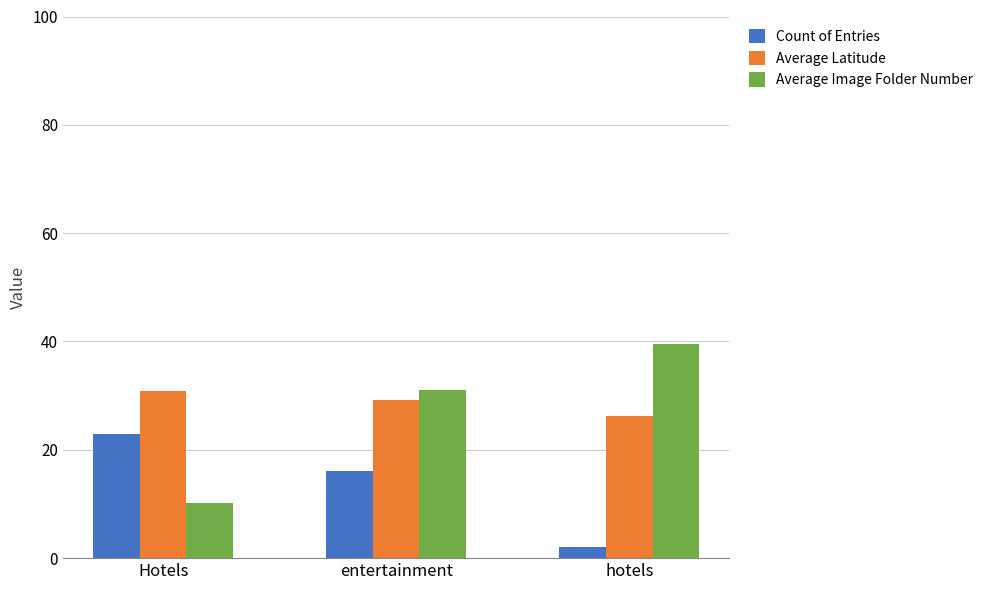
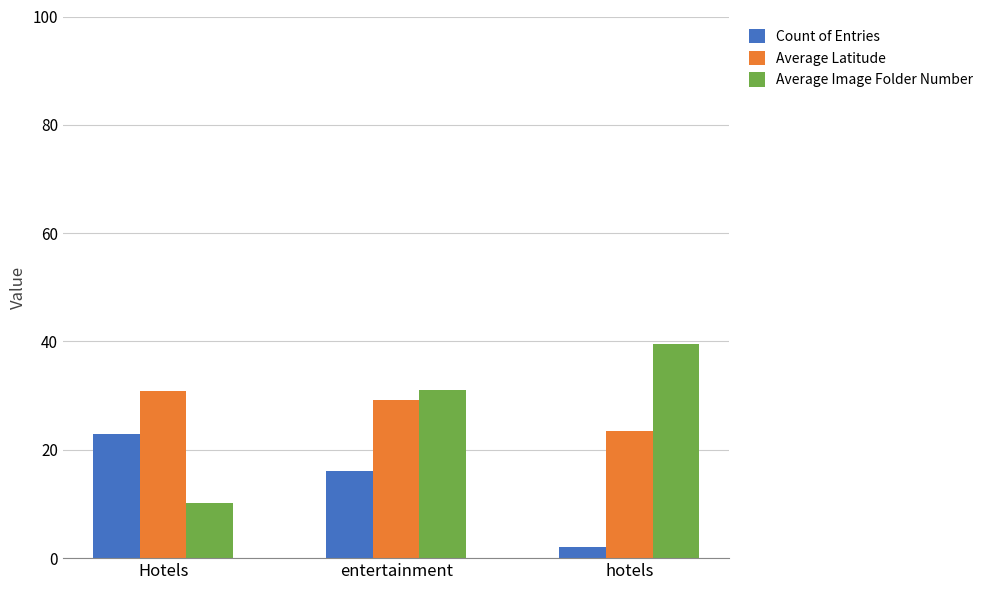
  {
    "Count of Entries": {
      "Hotels": 23,
      "entertainment": 16,
      "hotels": 2
    },
    "Average Latitude": {
      "Hotels": 31,
      "entertainment": 29,
-     "hotels": 26
+     "hotels": 24
    },
    "Average Image Folder Number": {
      "Hotels": 10,
      "entertainment": 31,
      "hotels": 40
    }
  }
